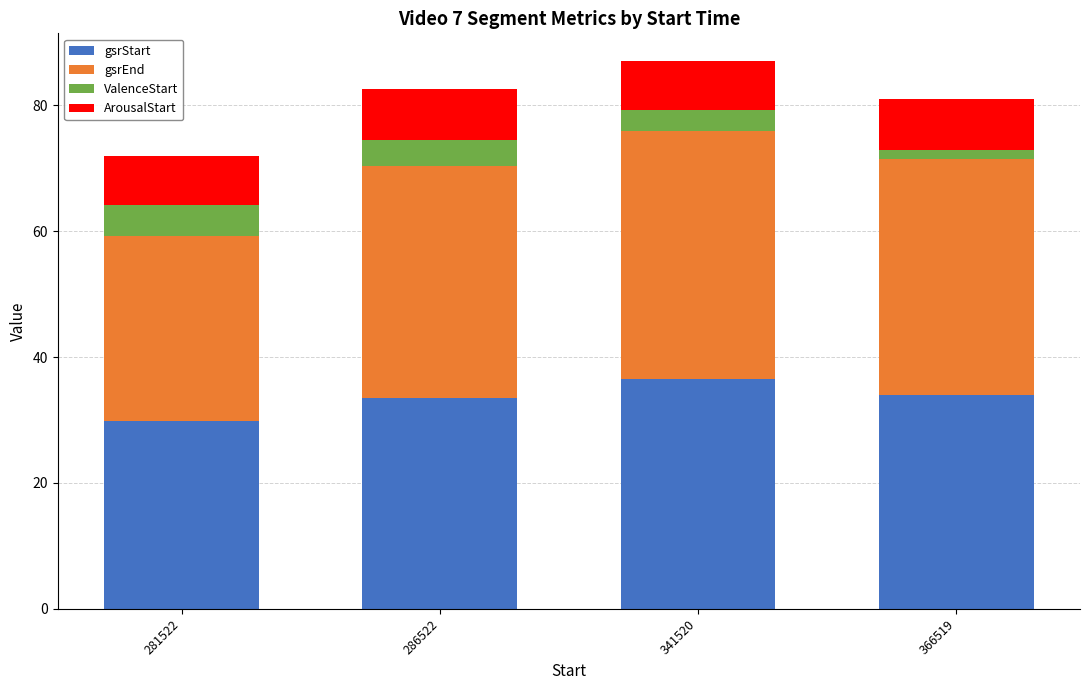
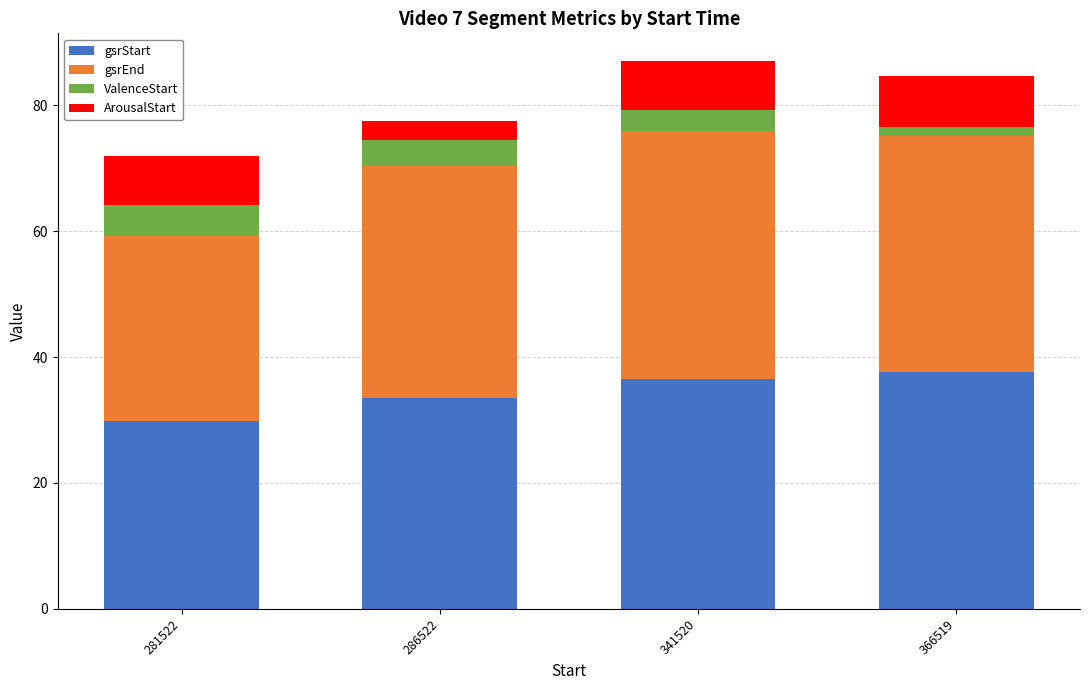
  {
    "gsrStart": {
      "281522": 30,
      "286522": 33,
      "341520": 37,
-     "366519": 34
+     "366519": 38
    },
    "gsrEnd": {
      "281522": 30,
      "286522": 37,
      "341520": 39,
      "366519": 37
    },
    "ValenceStart": {
      "281522": 5,
      "286522": 4,
      "341520": 3,
      "366519": 1
    },
    "ArousalStart": {
      "281522": 8,
-     "286522": 8,
+     "286522": 3,
      "341520": 8,
      "366519": 8
    }
  }
